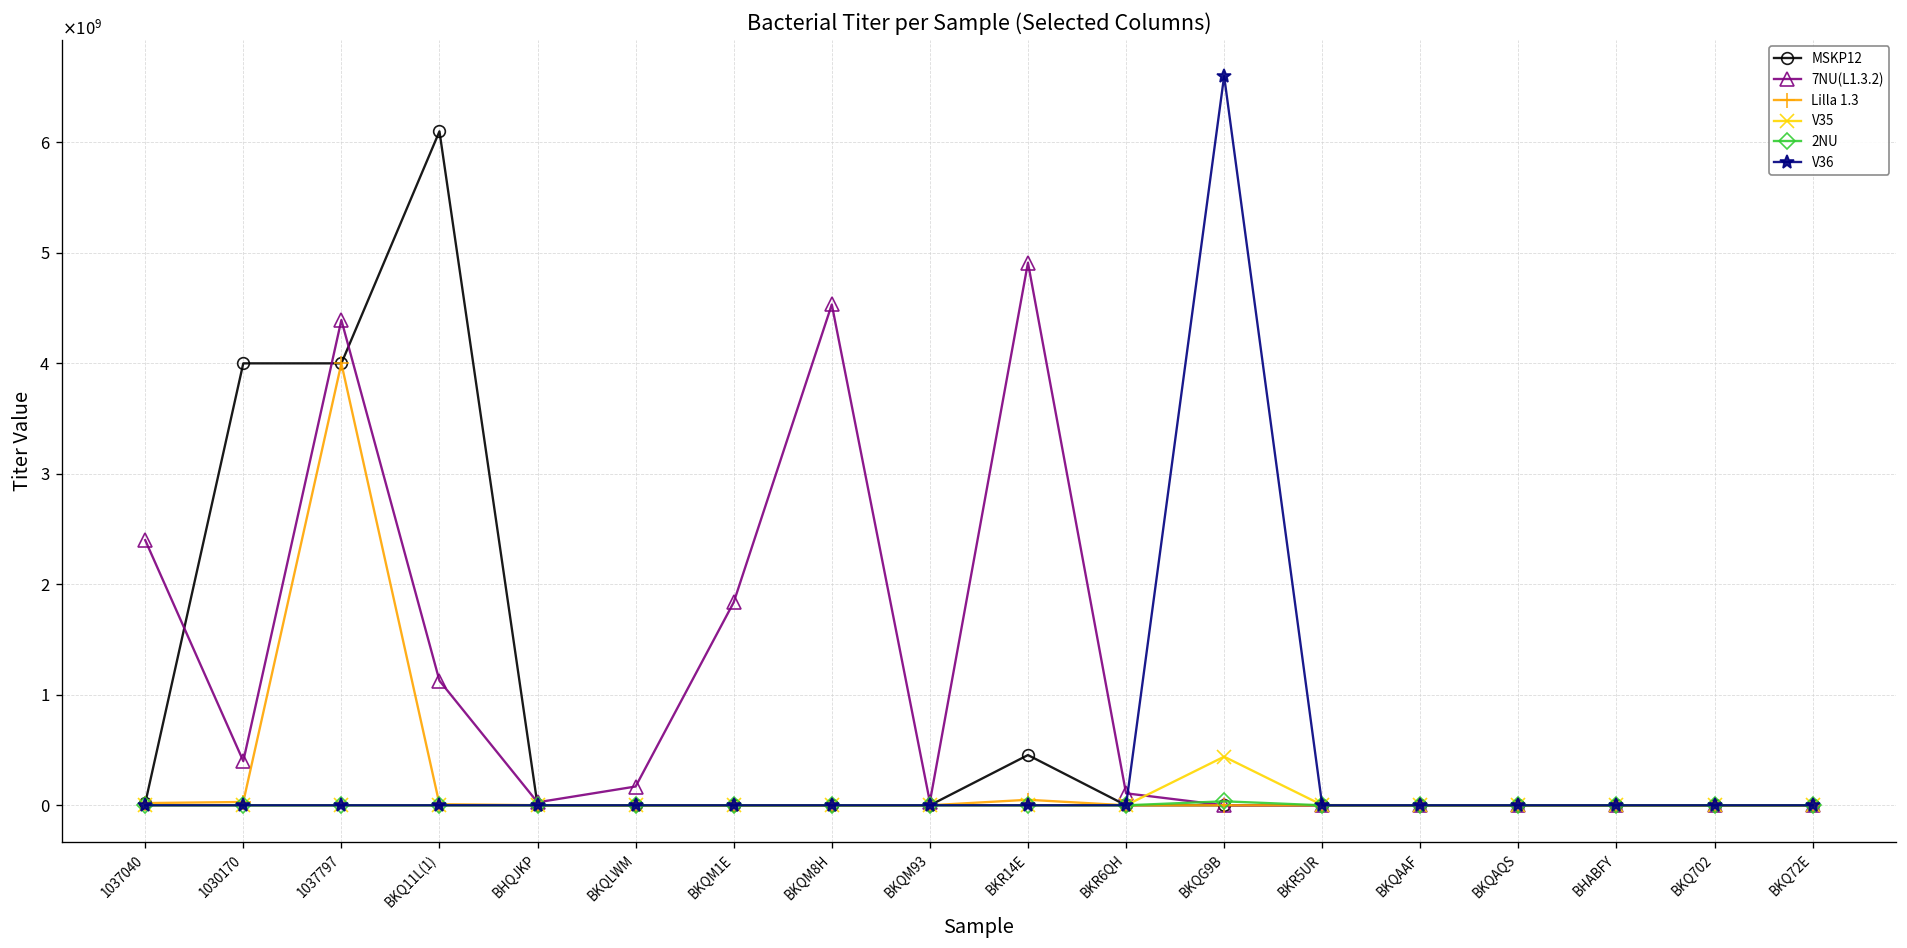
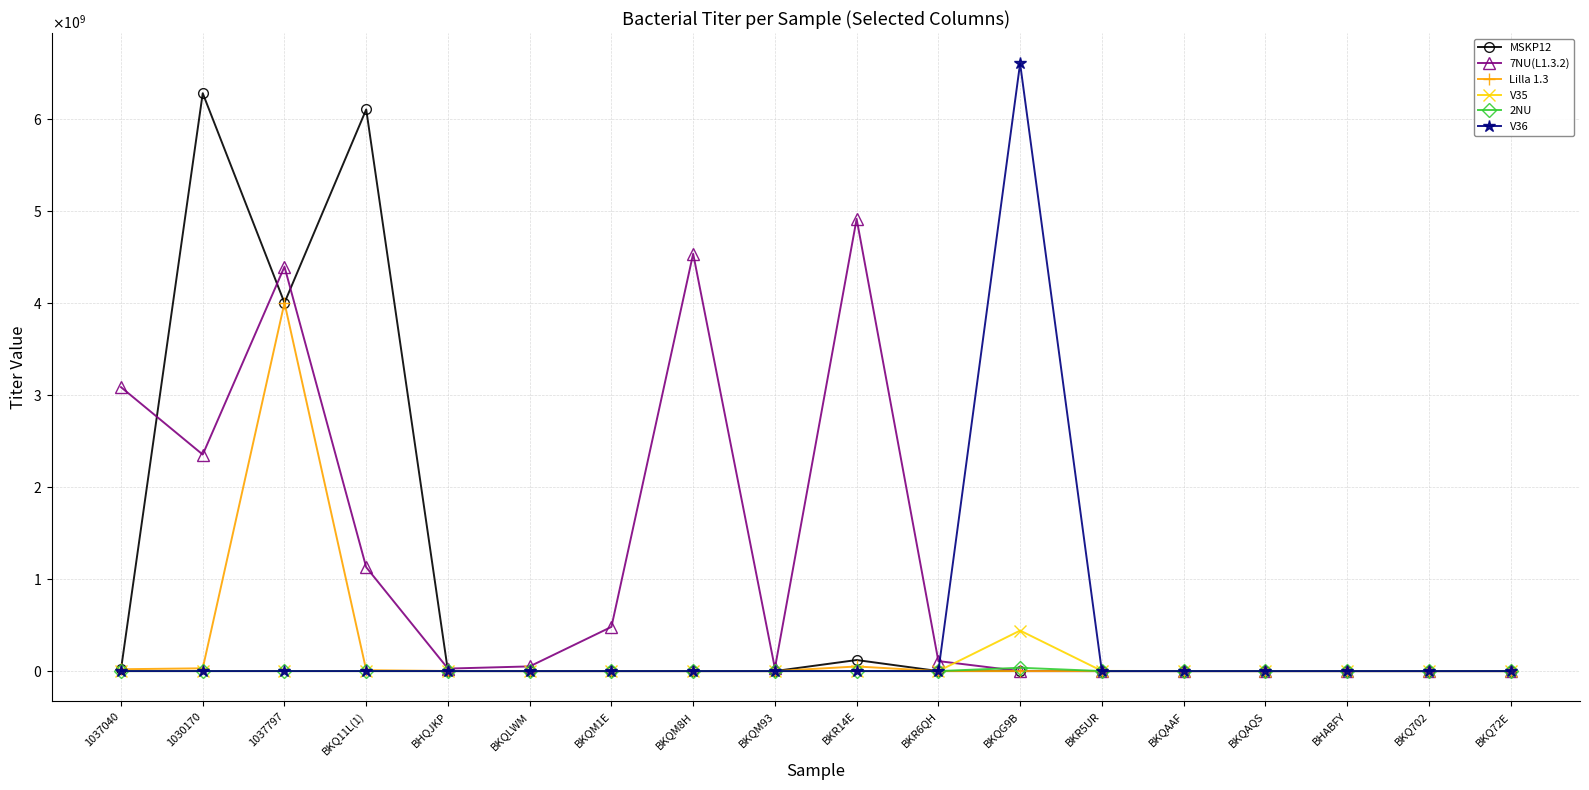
  {
    "MSKP12": {
-     "1030170": 4000000000,
+     "1030170": 6300000000,
      "BKQ11L(1)": 6100000000,
-     "BKR14E": 500000000
+     "BKR14E": 100000000
    },
    "7NU(L1.3.2)": {
-     "1037040": 2400000000,
-     "1030170": 400000000,
+     "1037040": 3100000000,
+     "1030170": 2400000000,
      "1037797": 4400000000,
      "BKQ11L(1)": 1100000000,
-     "BKQLWM": 200000000,
-     "BKQM1E": 1800000000,
+     "BKQLWM": 100000000,
+     "BKQM1E": 500000000,
      "BKQM8H": 4500000000,
      "BKQM93": 0,
      "BKR14E": 4900000000,
      "BKR6QH": 100000000
    },
    "2NU": {
      "BKQG9B": 0
    },
    "V36": {
      "BKQG9B": 6600000000
    }
  }
